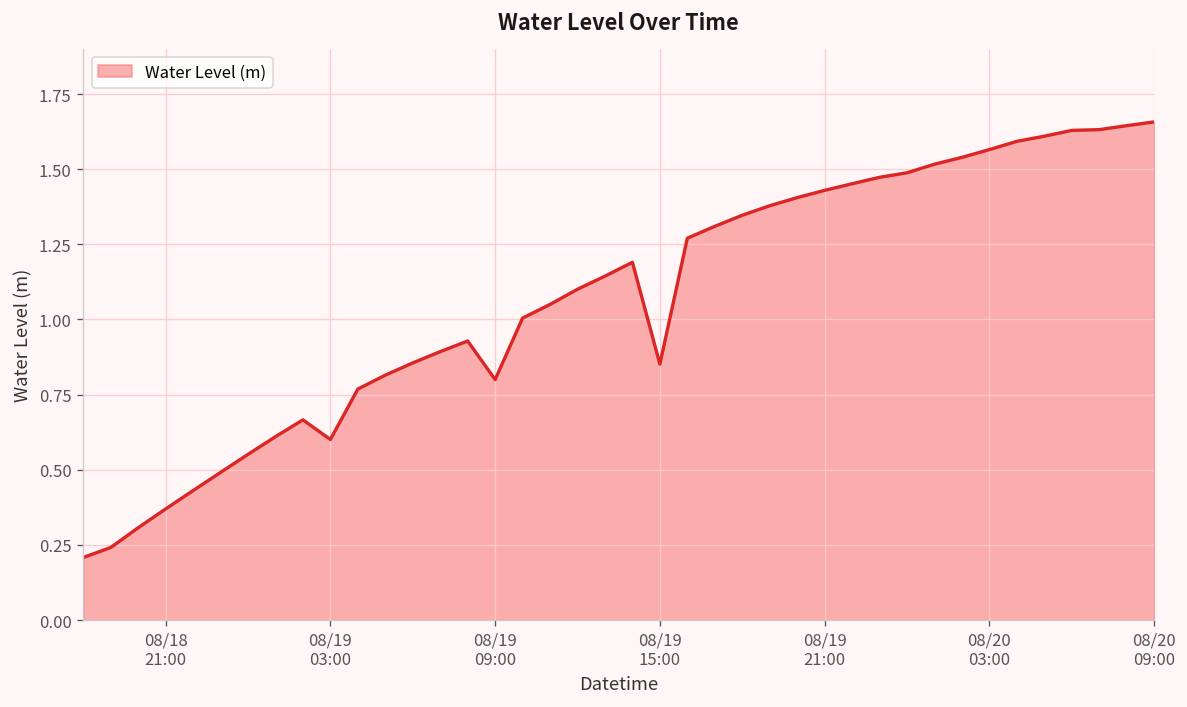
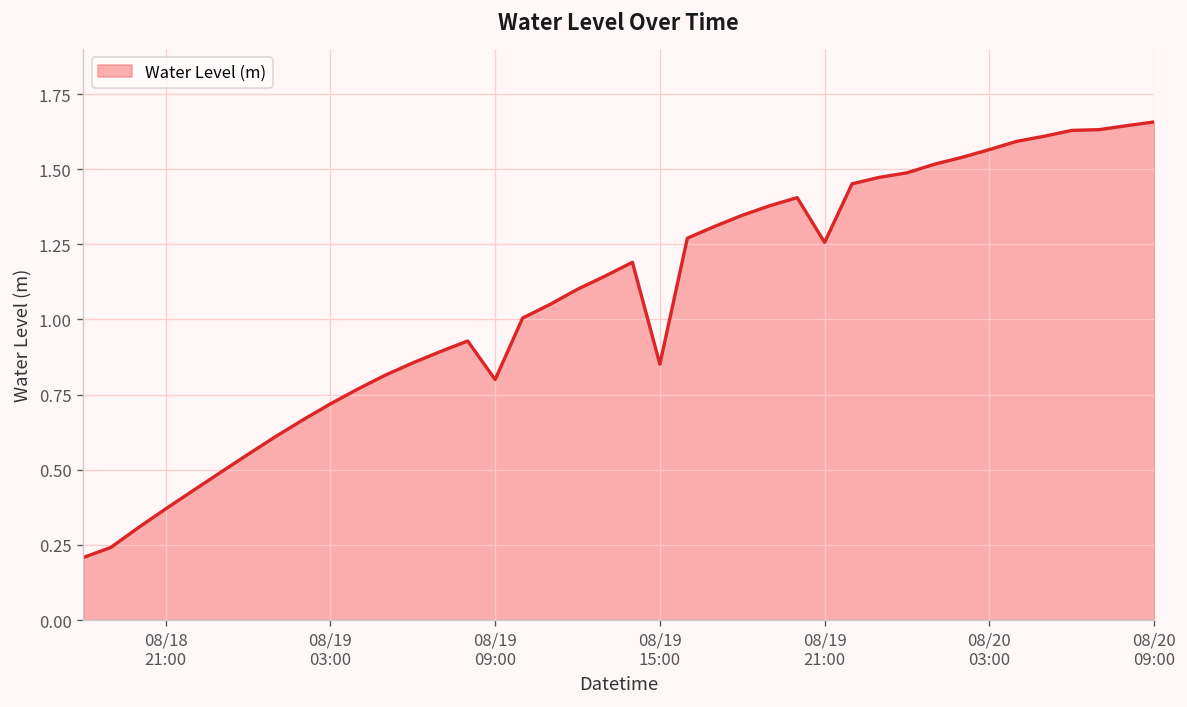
  {
    "08/18 21:00": 0.37,
-   "08/19 03:00": 0.60,
+   "08/19 03:00": 0.72,
    "08/19 09:00": 0.80,
    "08/19 15:00": 0.85,
-   "08/19 21:00": 1.43,
+   "08/19 21:00": 1.26,
    "08/20 03:00": 1.57,
    "08/20 09:00": 1.66
  }
